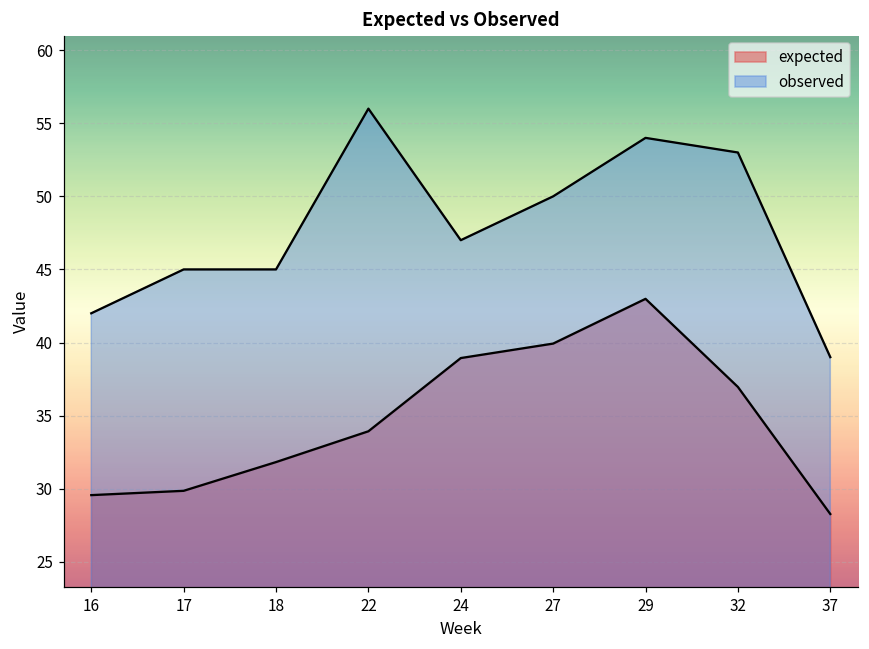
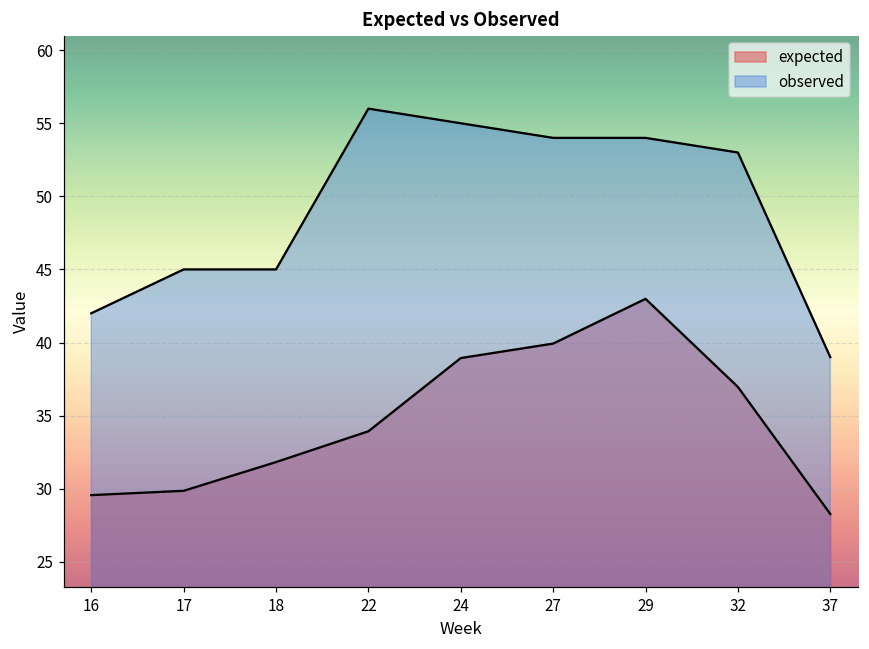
  {
    "expected": {
      "16": 29.6,
      "17": 30,
      "18": 32,
      "22": 34,
      "24": 39,
      "27": 40,
      "29": 43,
      "32": 37,
      "37": 28.3
    },
    "observed": {
      "16": 42,
      "17": 45,
      "18": 45,
      "22": 56,
-     "24": 47,
-     "27": 50,
+     "24": 55,
+     "27": 54,
      "29": 54,
      "32": 53,
      "37": 39
    }
  }
